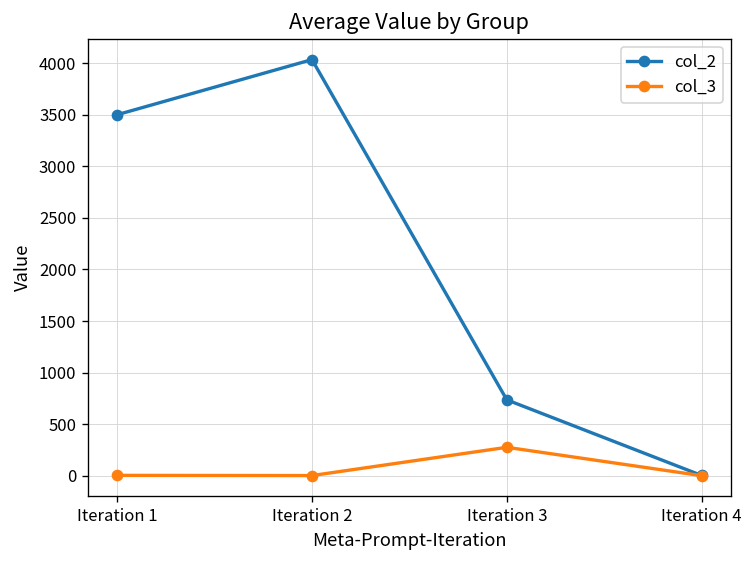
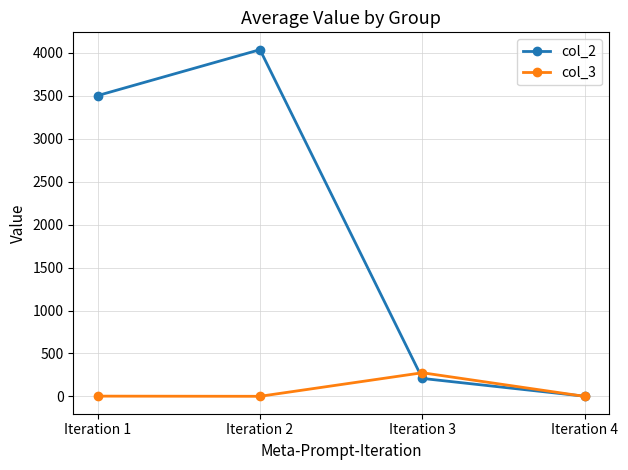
  {
    "col_2": {
      "Iteration 1": 3500,
      "Iteration 2": 4000,
-     "Iteration 3": 700
+     "Iteration 3": 200
    },
    "col_3": {
      "Iteration 1": 0,
      "Iteration 2": 0,
      "Iteration 3": 300
    }
  }
